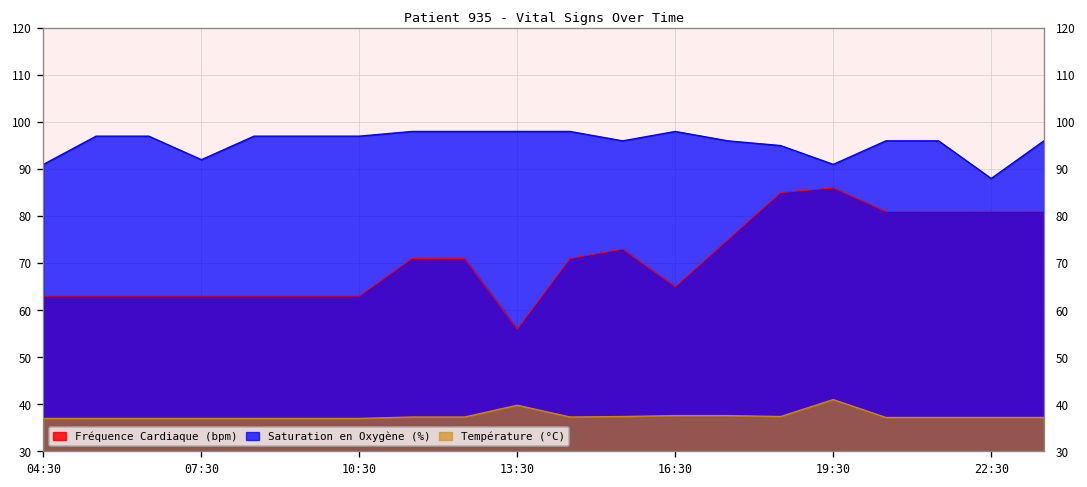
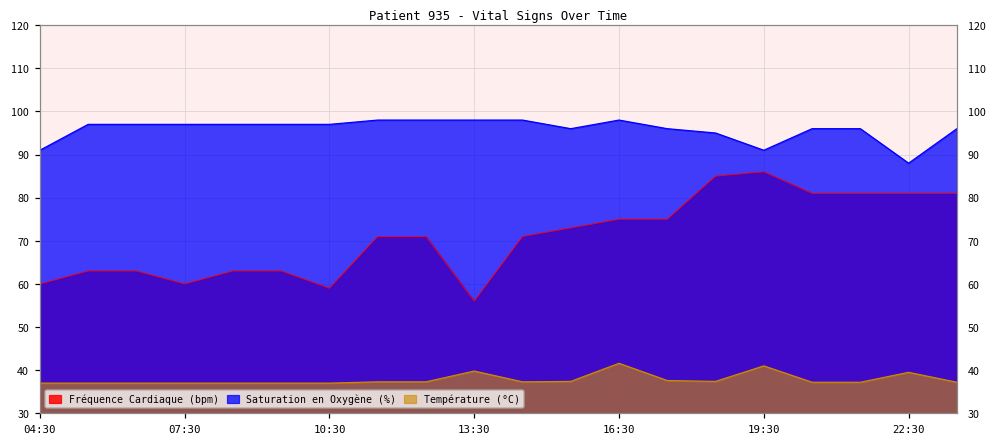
  {
    "Fréquence Cardiaque (bpm)": {
-     "04:30": 63,
-     "07:30": 63,
-     "10:30": 63,
+     "04:30": 60,
+     "07:30": 60,
+     "10:30": 59,
      "13:30": 56,
-     "16:30": 65,
+     "16:30": 75,
      "19:30": 86,
      "22:30": 81
    },
    "Saturation en Oxygène (%)": {
      "04:30": 91,
-     "07:30": 92,
+     "07:30": 97,
      "10:30": 97,
      "13:30": 98,
      "16:30": 98,
      "19:30": 91,
      "22:30": 88
    },
    "Température (°C)": {
      "04:30": 37,
      "07:30": 37,
      "10:30": 37,
      "13:30": 40,
-     "16:30": 38,
+     "16:30": 42,
      "19:30": 41,
-     "22:30": 37
+     "22:30": 40
    }
  }
